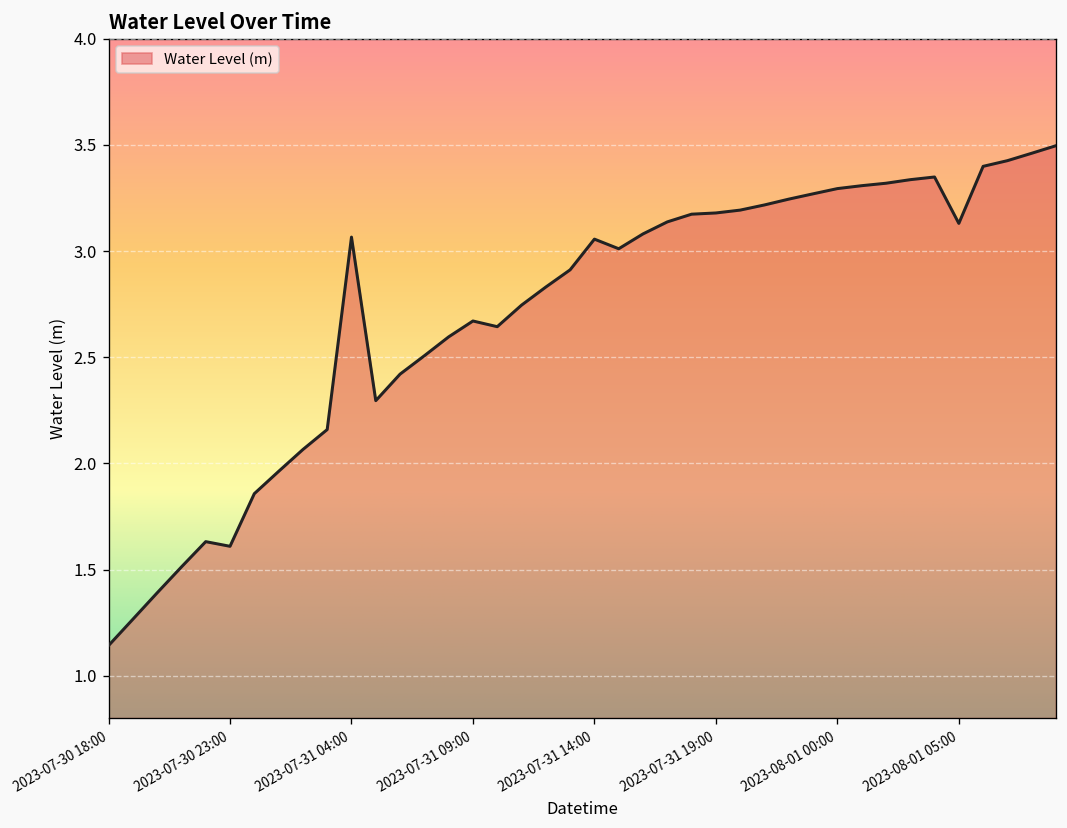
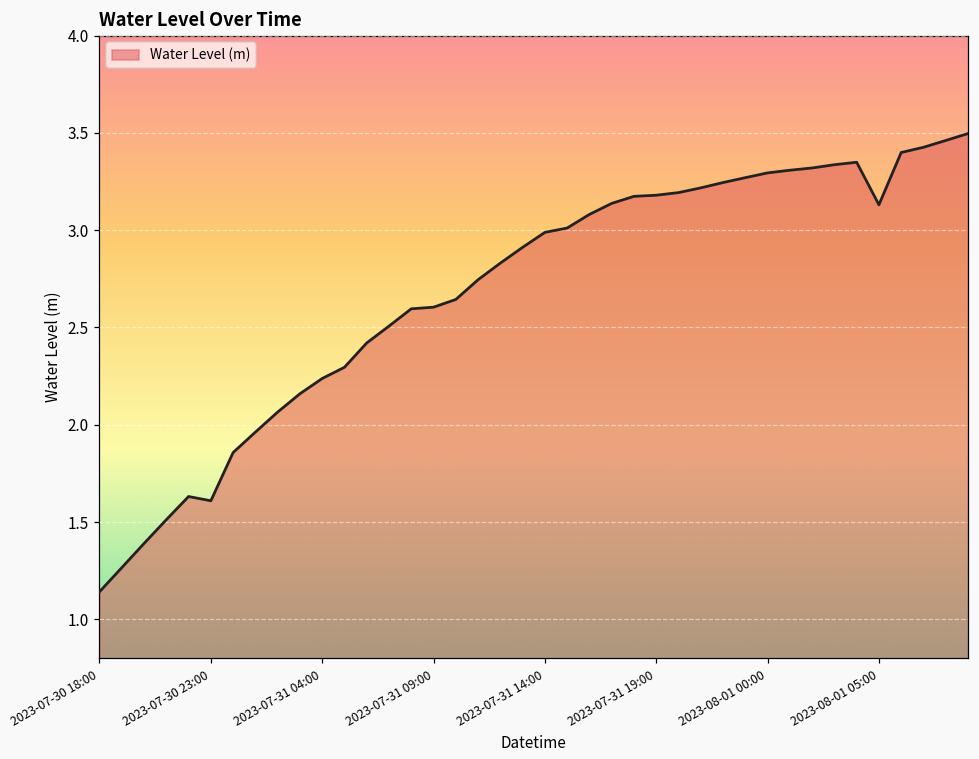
  {
    "2023-07-30 18:00": 1.14,
    "2023-07-30 23:00": 1.61,
-   "2023-07-31 04:00": 3.07,
-   "2023-07-31 09:00": 2.67,
-   "2023-07-31 14:00": 3.06,
+   "2023-07-31 04:00": 2.24,
+   "2023-07-31 09:00": 2.60,
+   "2023-07-31 14:00": 2.99,
    "2023-07-31 19:00": 3.18,
    "2023-08-01 00:00": 3.29,
    "2023-08-01 05:00": 3.13
  }
